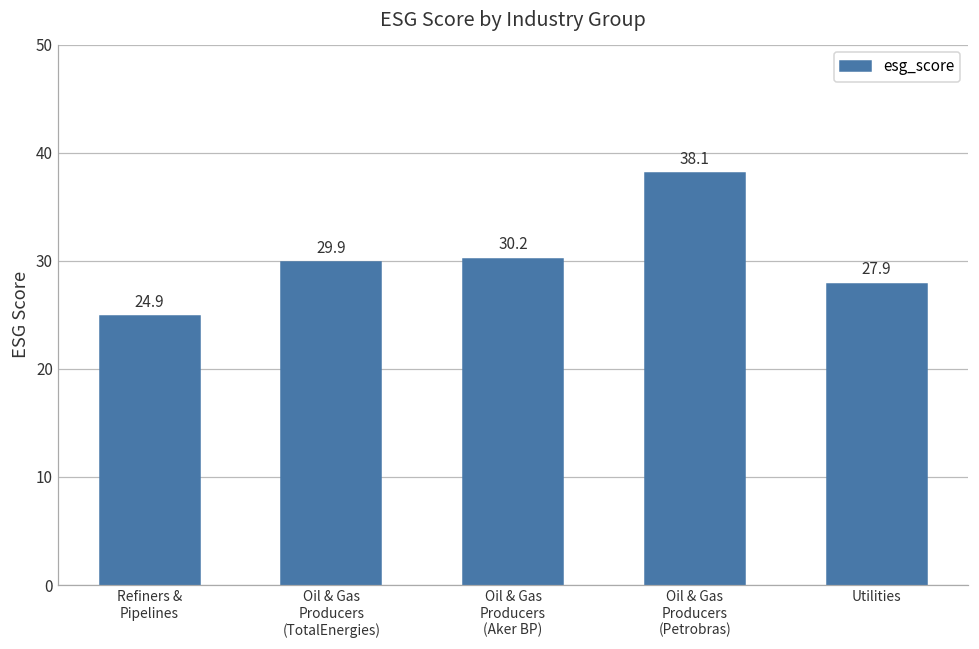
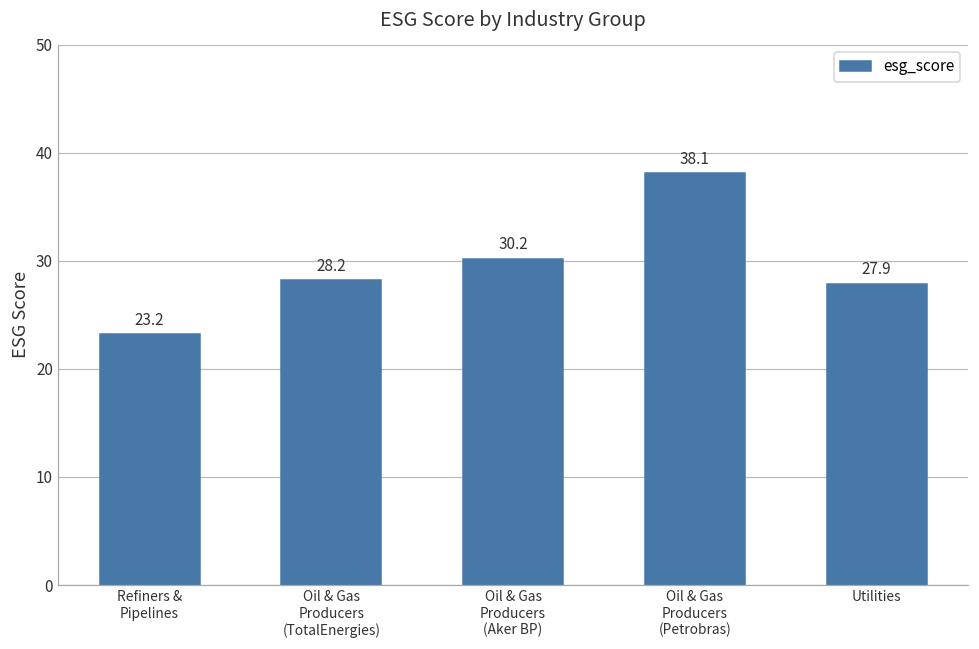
  {
-   "Refiners & Pipelines": 24.9,
-   "Oil & Gas Producers (TotalEnergies)": 29.9,
+   "Refiners & Pipelines": 23.2,
+   "Oil & Gas Producers (TotalEnergies)": 28.2,
    "Oil & Gas Producers (Aker BP)": 30.2,
    "Oil & Gas Producers (Petrobras)": 38.1,
    "Utilities": 27.9
  }
